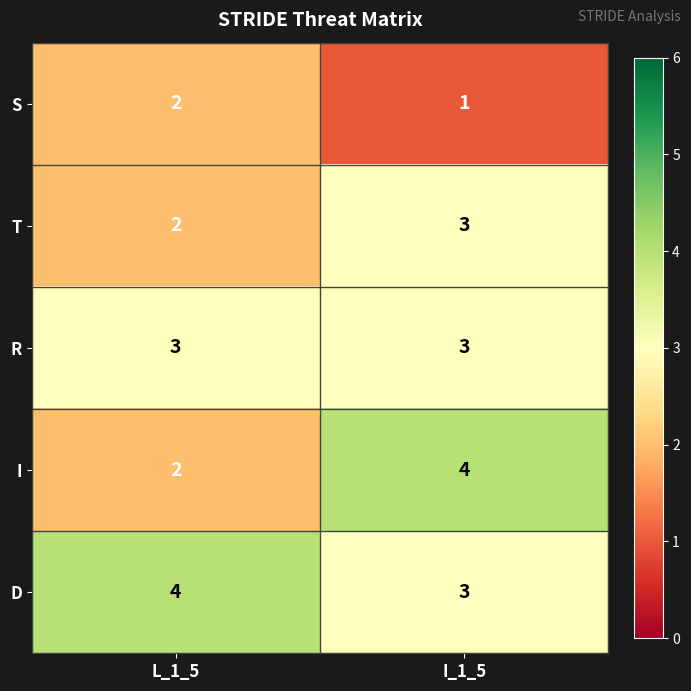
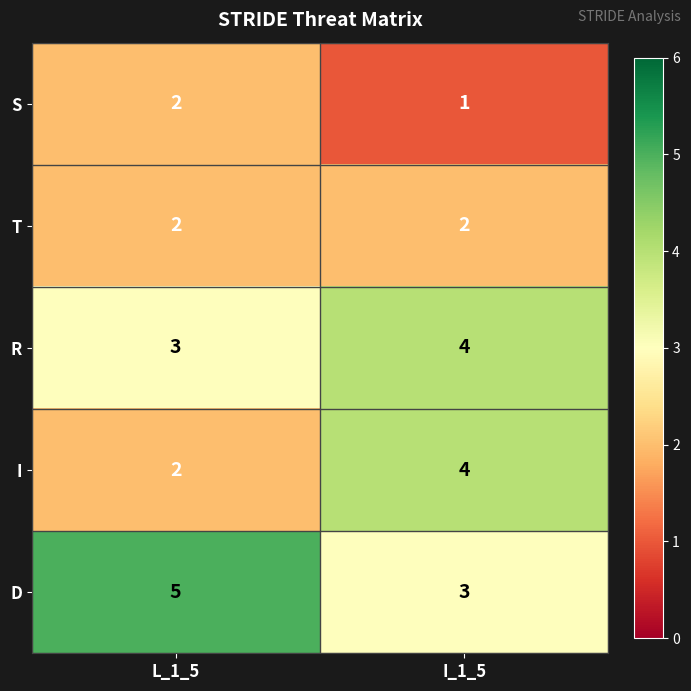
  {
    "S": {
      "L_1_5": 2,
      "I_1_5": 1
    },
    "T": {
      "L_1_5": 2,
-     "I_1_5": 3
+     "I_1_5": 2
    },
    "R": {
      "L_1_5": 3,
-     "I_1_5": 3
+     "I_1_5": 4
    },
    "I": {
      "L_1_5": 2,
      "I_1_5": 4
    },
    "D": {
-     "L_1_5": 4,
+     "L_1_5": 5,
      "I_1_5": 3
    }
  }
